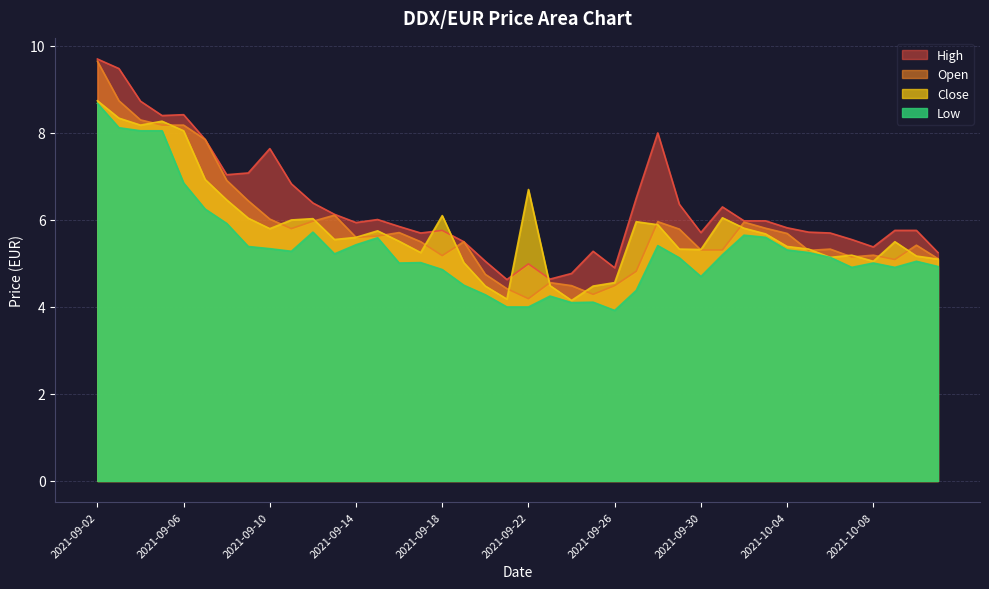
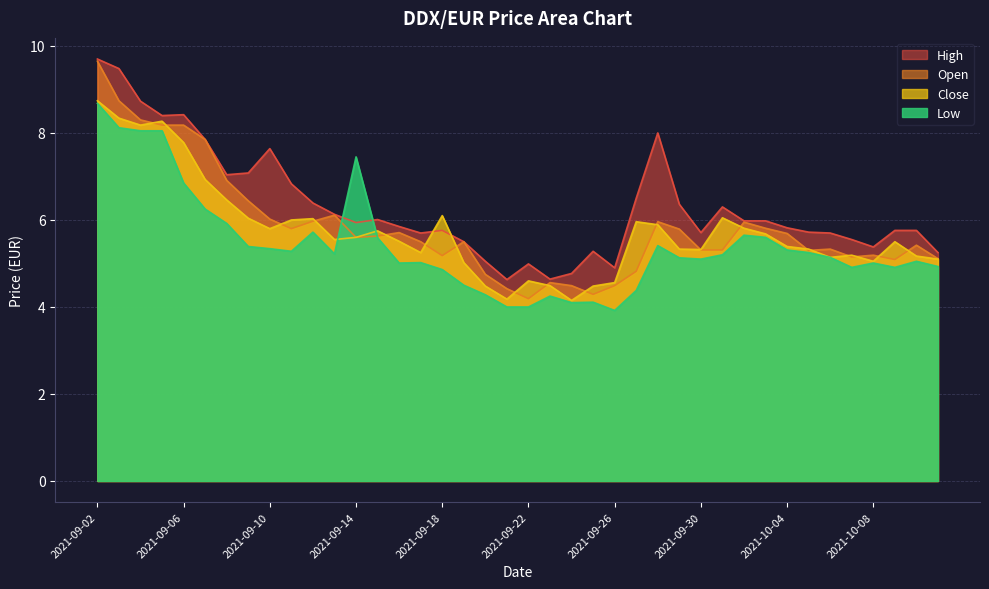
  {
    "Close": {
      "2021-09-02": 8.7,
-     "2021-09-06": 8.1,
+     "2021-09-06": 7.8,
      "2021-09-10": 5.8,
      "2021-09-18": 6.1,
-     "2021-09-22": 6.7,
+     "2021-09-22": 4.6,
      "2021-09-26": 4.6,
      "2021-10-04": 5.4
    },
    "Low": {
      "2021-09-02": 8.7,
      "2021-09-06": 6.9,
      "2021-09-10": 5.3,
-     "2021-09-14": 5.4,
+     "2021-09-14": 7.5,
      "2021-09-18": 4.9,
      "2021-09-22": 4.0,
      "2021-09-26": 3.9,
-     "2021-09-30": 4.7,
+     "2021-09-30": 5.1,
      "2021-10-04": 5.3
    }
  }
